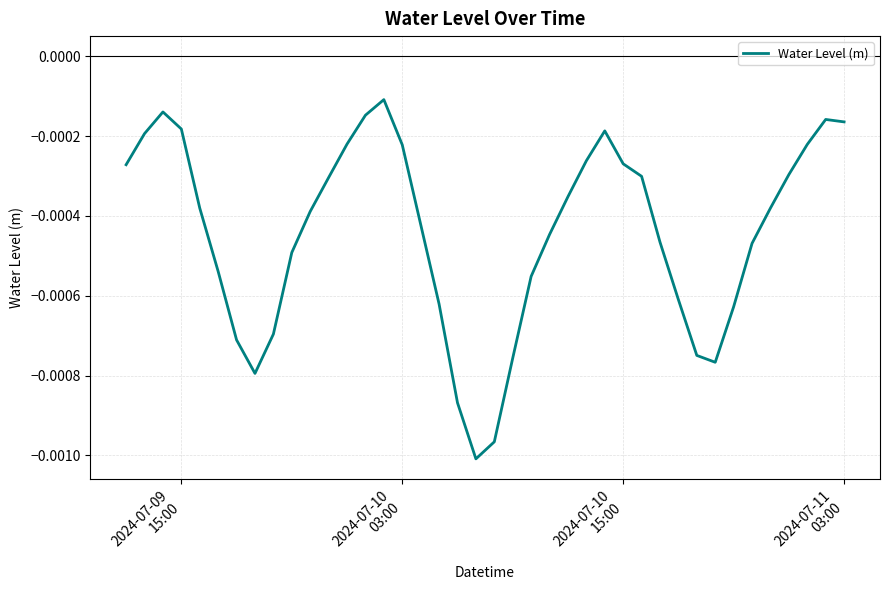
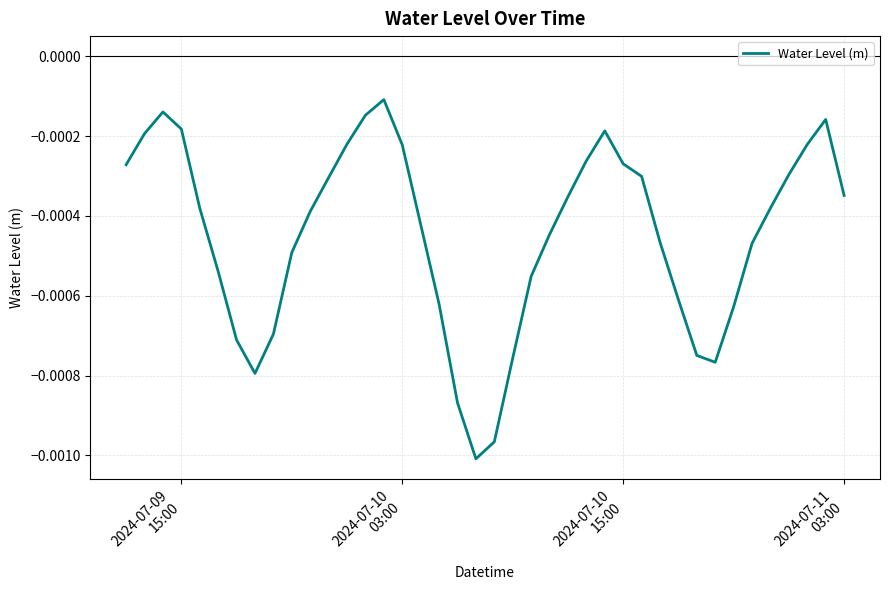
  {
    "2024-07-09 15:00": -0.00018,
    "2024-07-10 03:00": -0.00022,
    "2024-07-10 15:00": -0.00027,
-   "2024-07-11 03:00": -0.00016
+   "2024-07-11 03:00": -0.00035
  }
